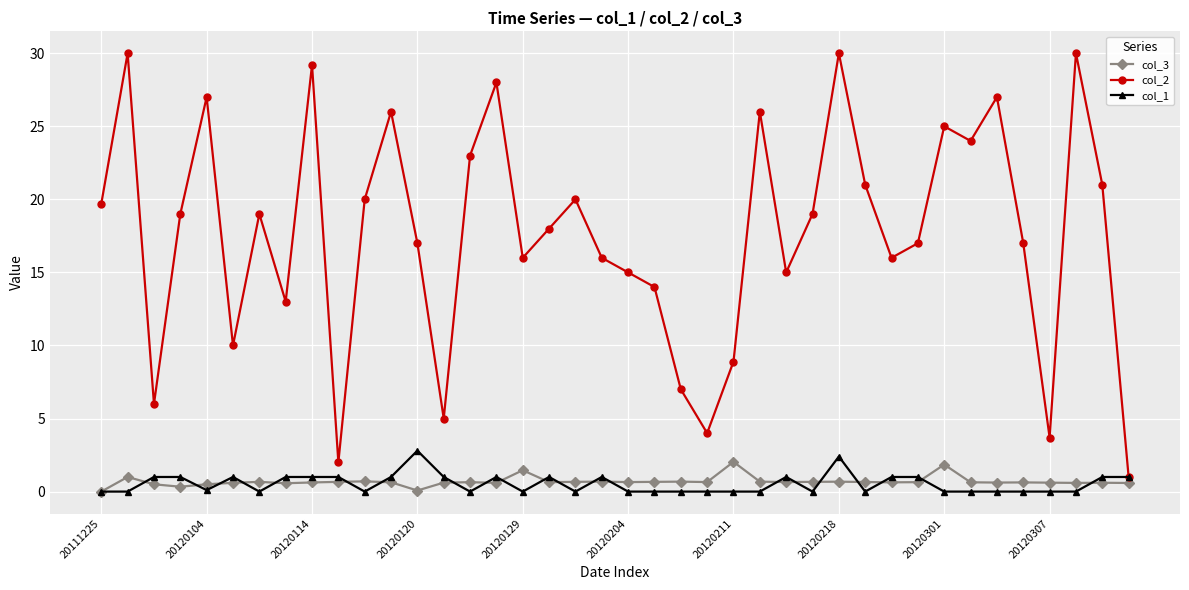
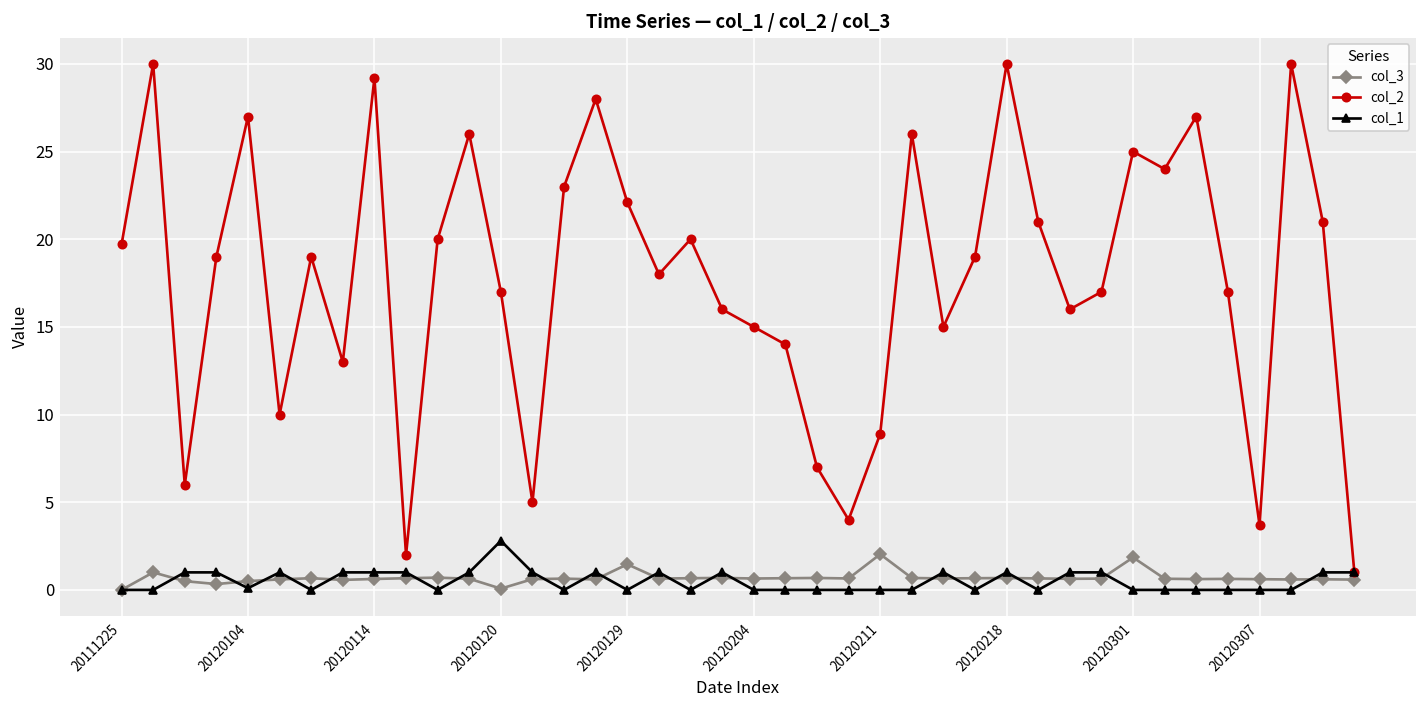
  {
    "col_3": {
      "20120104": 0.5,
      "20120114": 0.6,
      "20120120": 0.1,
      "20120129": 1.5,
      "20120204": 0.7,
      "20120211": 2.0,
      "20120218": 0.7,
      "20120301": 1.9,
      "20120307": 0.6
    },
    "col_2": {
      "20111225": 19.7,
      "20120104": 27.0,
      "20120114": 29.2,
      "20120120": 17.0,
-     "20120129": 16.0,
+     "20120129": 22.1,
      "20120204": 15.0,
      "20120211": 8.9,
      "20120218": 30.0,
      "20120301": 25.0,
      "20120307": 3.7
    },
    "col_1": {
      "20120104": 0.1,
      "20120114": 1.0,
      "20120120": 2.8,
      "20120129": 0.0,
      "20120204": 0.0,
      "20120211": 0.0,
-     "20120218": 2.4,
+     "20120218": 1.0,
      "20120301": 0.0,
      "20120307": 0.0
    }
  }
